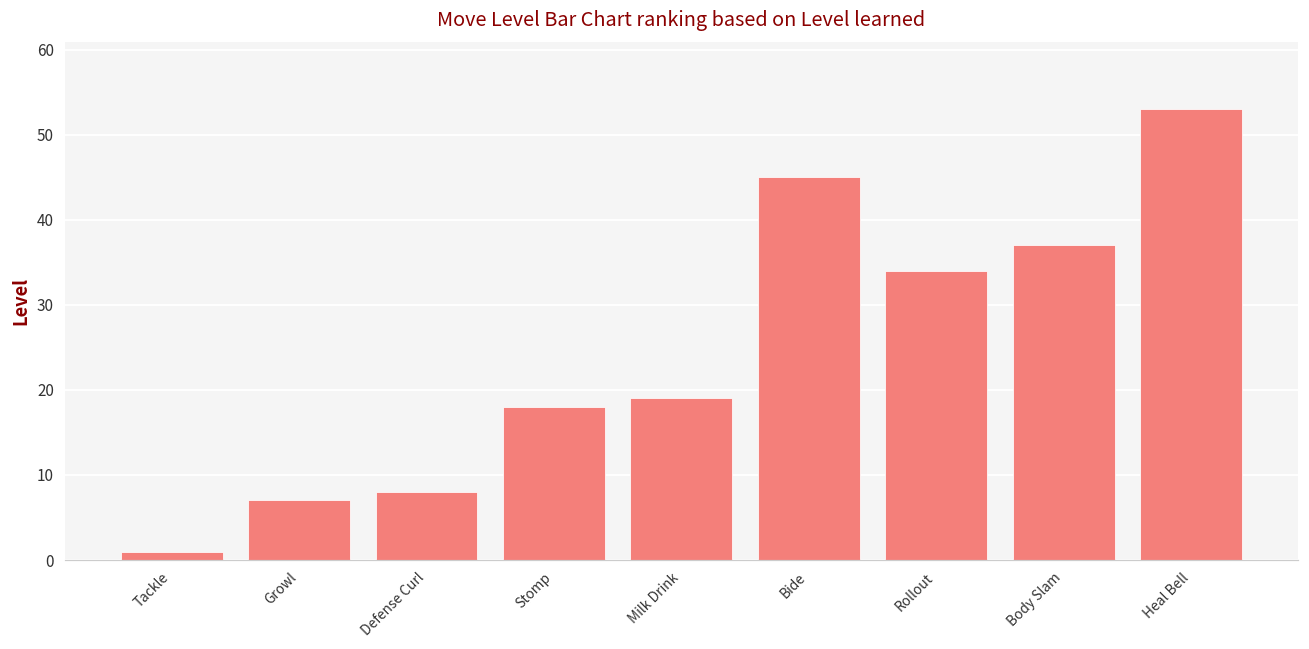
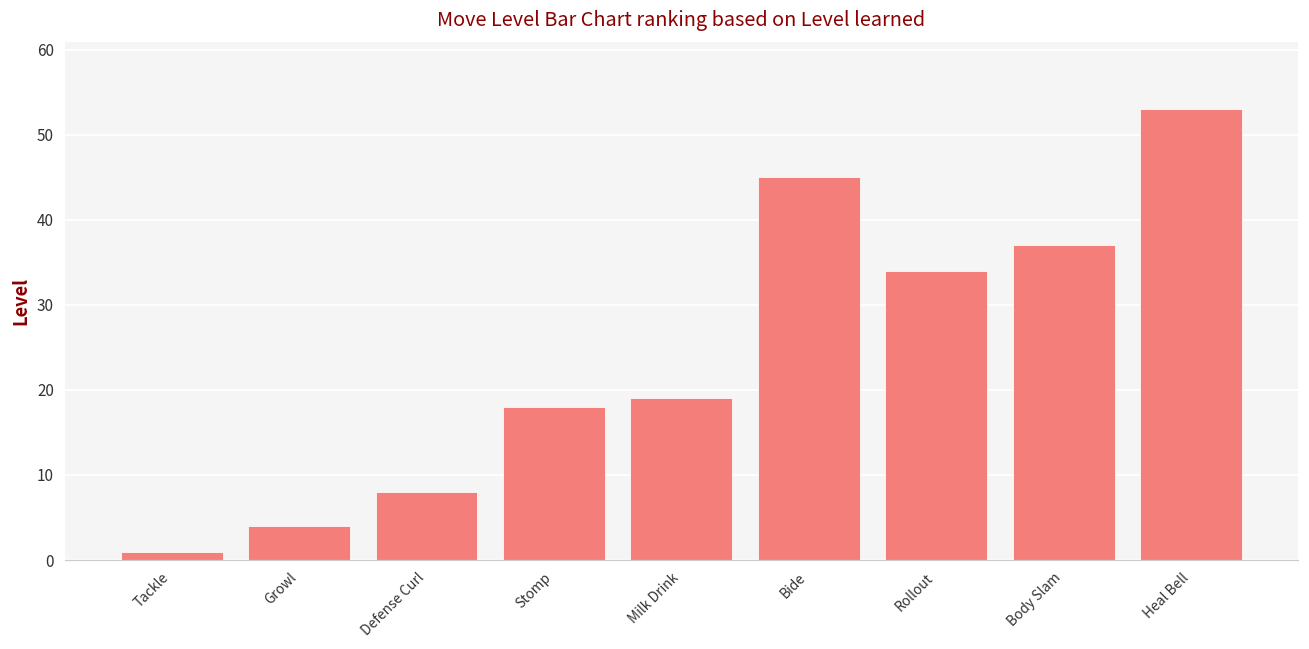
  {
    "Tackle": 1,
-   "Growl": 7,
+   "Growl": 4,
    "Defense Curl": 8,
    "Stomp": 18,
    "Milk Drink": 19,
    "Bide": 45,
    "Rollout": 34,
    "Body Slam": 37,
    "Heal Bell": 53
  }
